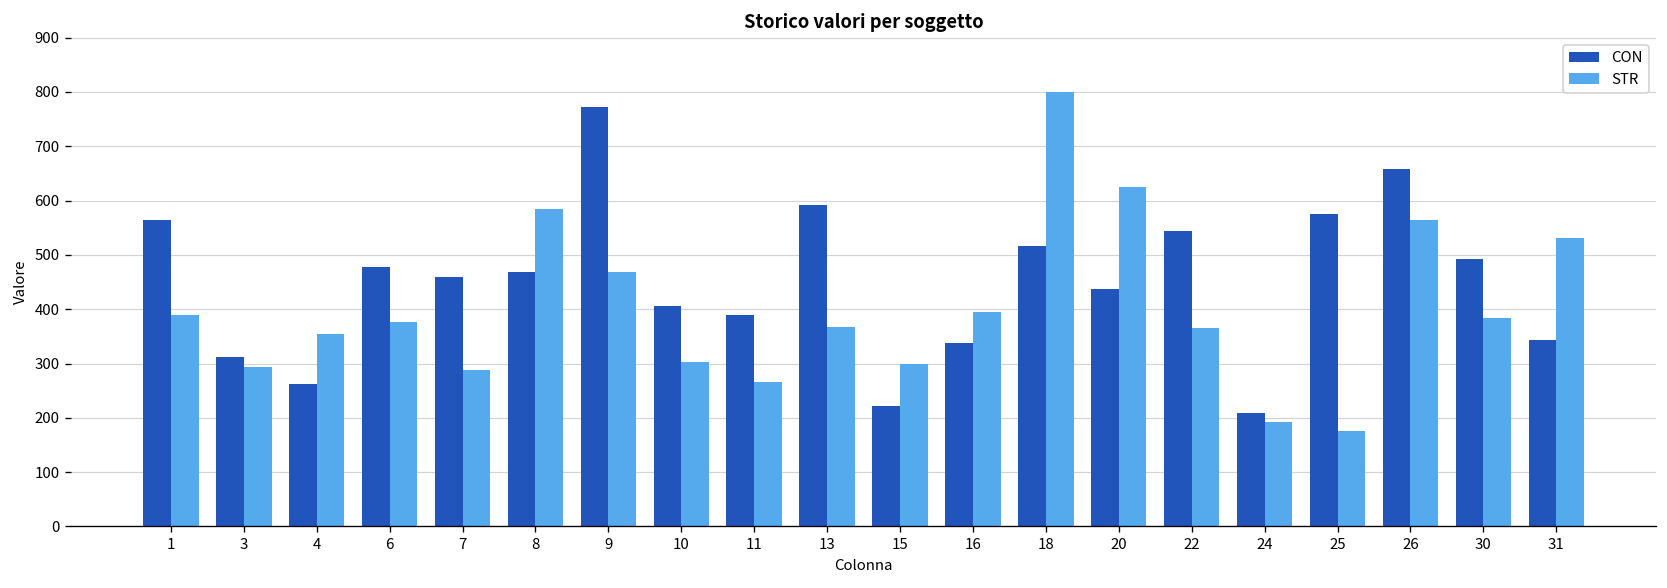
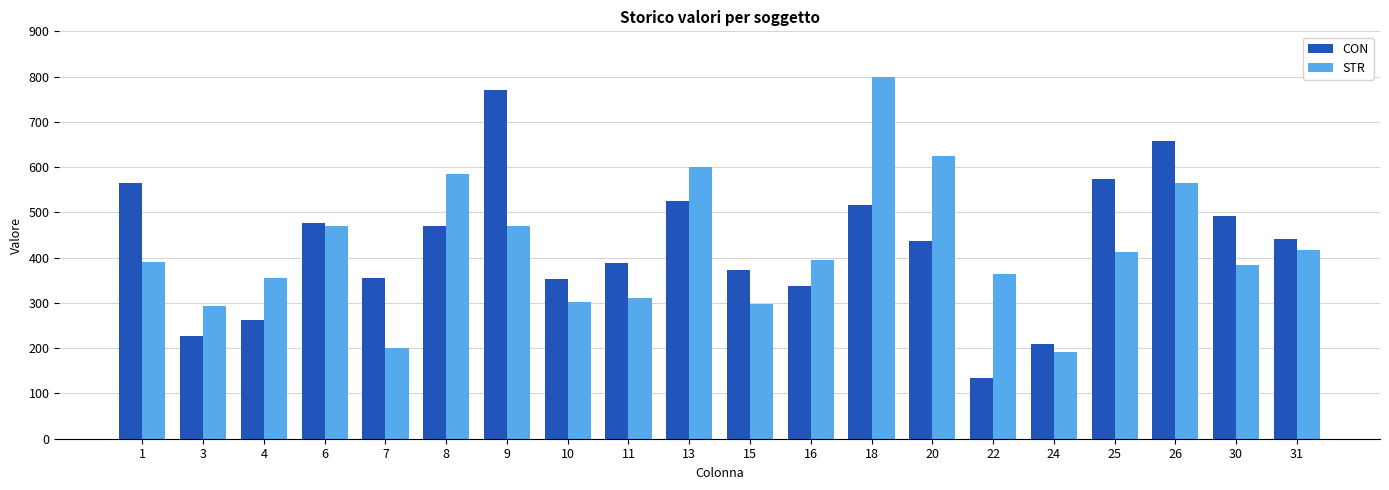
  {
    "CON": {
      "1": 560,
-     "3": 310,
+     "3": 230,
      "4": 260,
      "6": 480,
-     "7": 460,
+     "7": 350,
      "8": 470,
      "9": 770,
-     "10": 410,
+     "10": 350,
      "11": 390,
-     "13": 590,
-     "15": 220,
+     "13": 520,
+     "15": 370,
      "16": 340,
      "18": 520,
      "20": 440,
-     "22": 540,
+     "22": 130,
      "24": 210,
      "25": 570,
      "26": 660,
      "30": 490,
-     "31": 340
+     "31": 440
    },
    "STR": {
      "1": 390,
      "3": 290,
      "4": 350,
-     "6": 380,
-     "7": 290,
+     "6": 470,
+     "7": 200,
      "8": 580,
      "9": 470,
      "10": 300,
-     "11": 270,
-     "13": 370,
+     "11": 310,
+     "13": 600,
      "15": 300,
      "16": 390,
      "18": 800,
      "20": 620,
      "22": 360,
      "24": 190,
-     "25": 180,
+     "25": 410,
      "26": 560,
      "30": 380,
-     "31": 530
+     "31": 420
    }
  }
